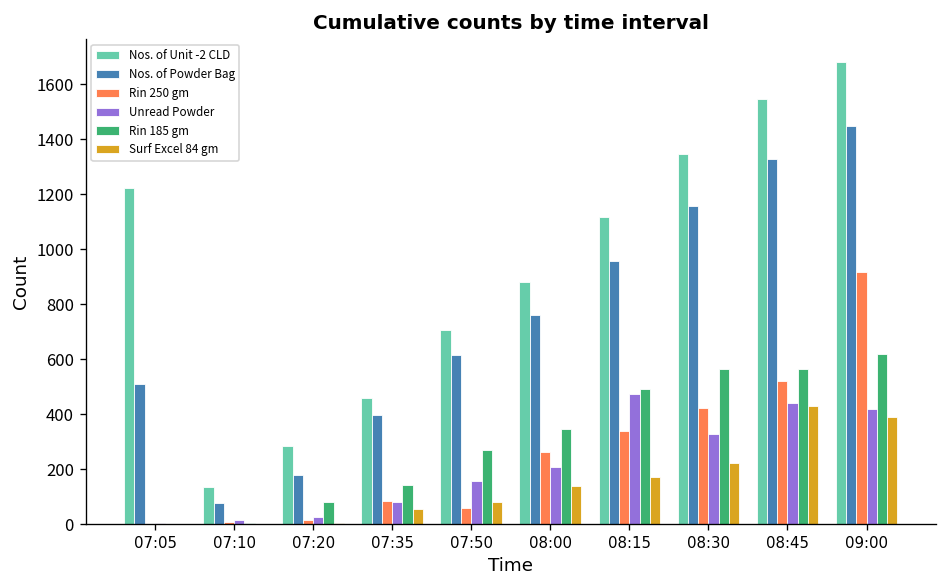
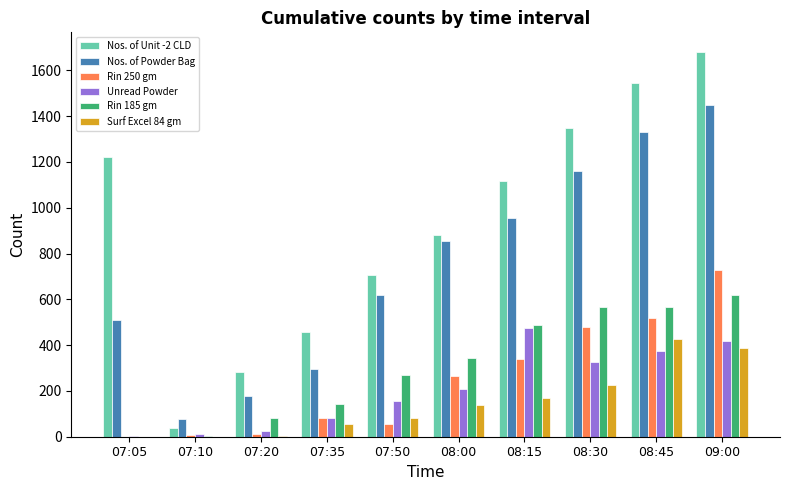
  {
    "Nos. of Unit -2 CLD": {
      "07:05": 1220,
-     "07:10": 140,
+     "07:10": 40,
      "07:20": 280,
      "07:35": 460,
      "07:50": 710,
      "08:00": 880,
      "08:15": 1120,
      "08:30": 1350,
      "08:45": 1550,
      "09:00": 1680
    },
    "Nos. of Powder Bag": {
      "07:05": 510,
      "07:10": 80,
      "07:20": 180,
-     "07:35": 400,
+     "07:35": 300,
      "07:50": 620,
-     "08:00": 760,
+     "08:00": 860,
      "08:15": 960,
      "08:30": 1160,
      "08:45": 1330,
      "09:00": 1450
    },
    "Rin 250 gm": {
      "07:05": 0,
      "07:20": 10,
      "07:35": 80,
      "07:50": 60,
      "08:00": 260,
      "08:15": 340,
-     "08:30": 420,
+     "08:30": 480,
      "08:45": 520,
-     "09:00": 920
+     "09:00": 730
    },
    "Unread Powder": {
      "07:10": 10,
      "07:20": 30,
      "07:35": 80,
      "07:50": 160,
      "08:00": 210,
      "08:15": 470,
      "08:30": 330,
-     "08:45": 440,
+     "08:45": 380,
      "09:00": 420
    },
    "Rin 185 gm": {
      "07:05": 0,
      "07:20": 80,
      "07:35": 140,
      "07:50": 270,
      "08:00": 350,
      "08:15": 490,
      "08:30": 570,
      "08:45": 570,
      "09:00": 620
    },
    "Surf Excel 84 gm": {
      "07:05": 0,
      "07:10": 0,
      "07:35": 50,
      "07:50": 80,
      "08:00": 140,
      "08:15": 170,
      "08:30": 220,
      "08:45": 430,
      "09:00": 390
    }
  }
